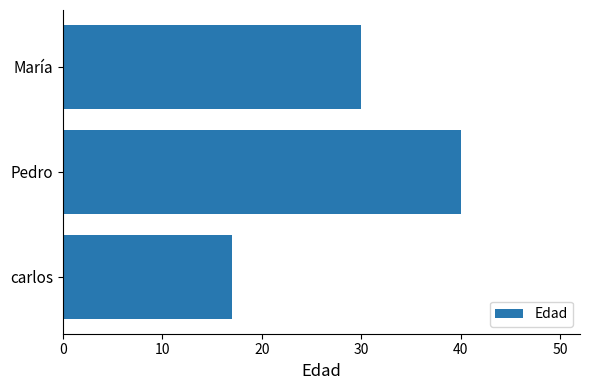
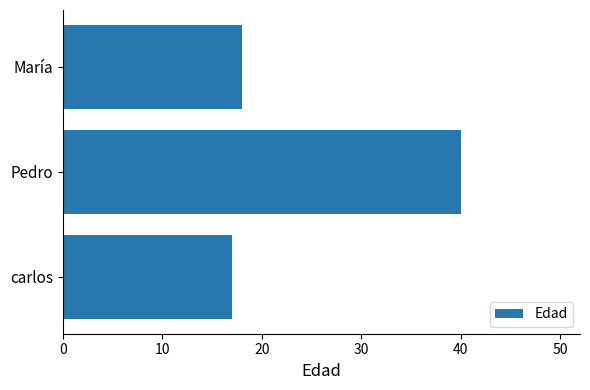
  {
-   "María": 30,
+   "María": 18,
    "Pedro": 40,
    "carlos": 17
  }
